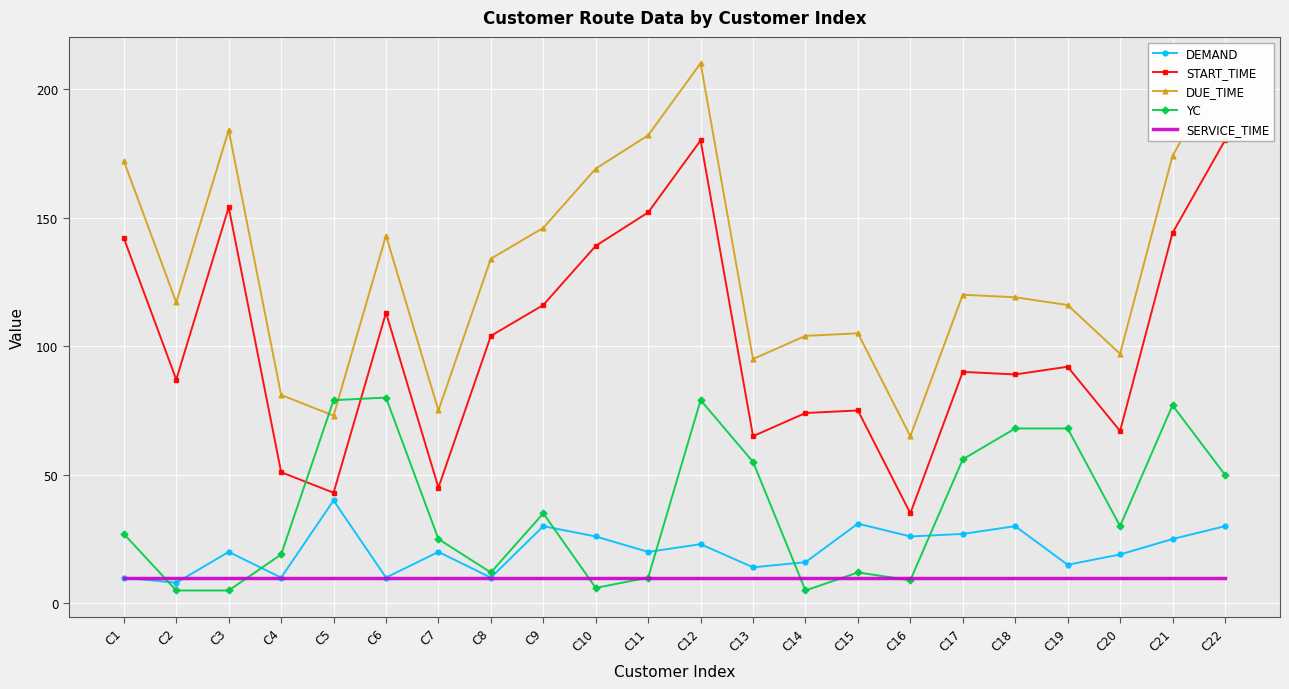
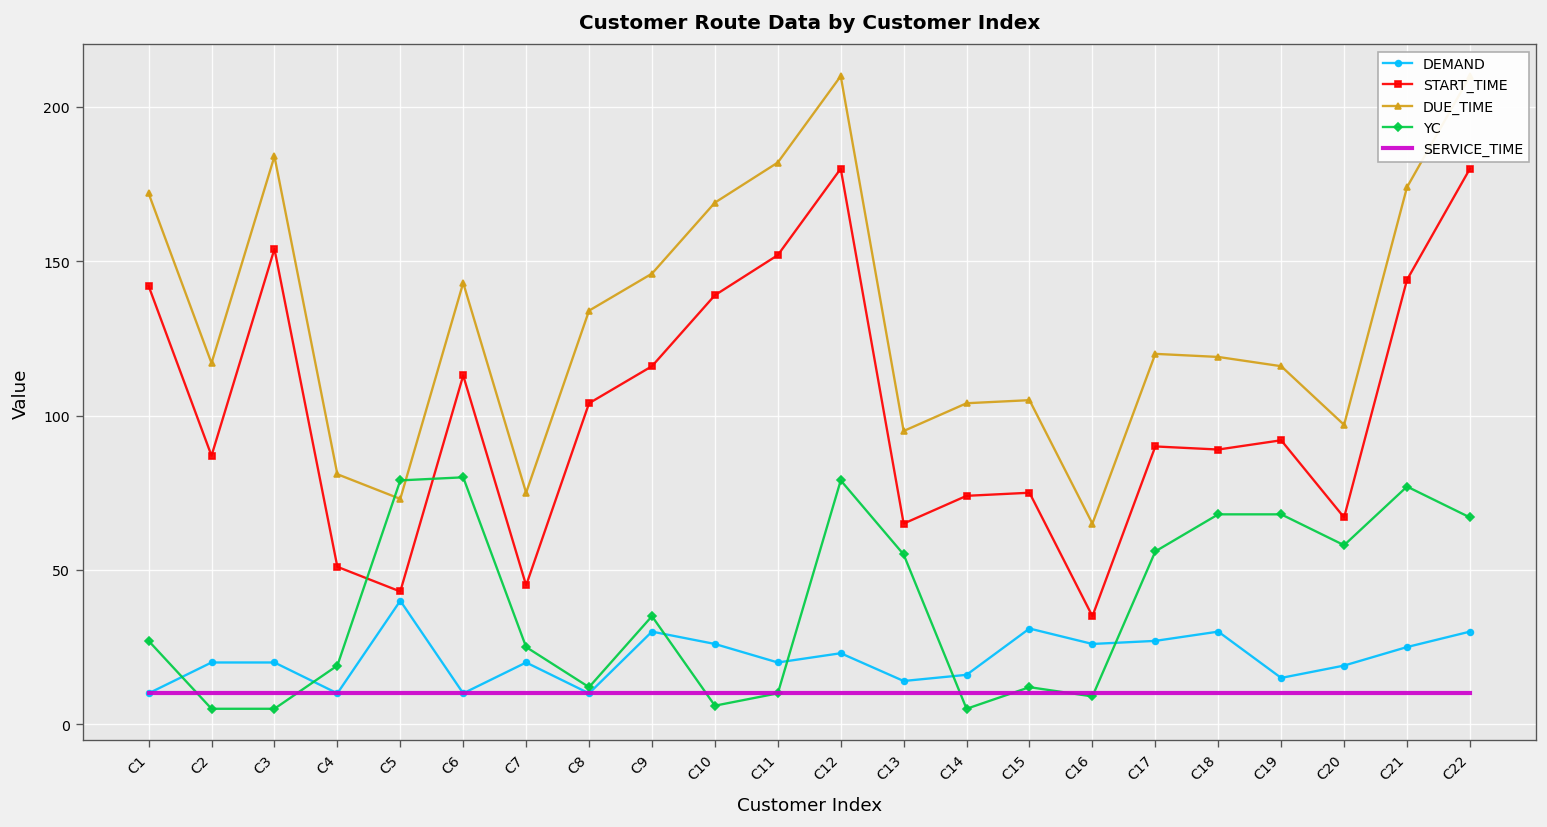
  {
    "DEMAND": {
-     "C2": 8,
+     "C2": 20,
      "C3": 20,
      "C5": 40,
      "C7": 20,
      "C9": 30,
      "C10": 26,
      "C11": 20,
      "C12": 23,
      "C13": 14,
      "C14": 16,
      "C15": 31,
      "C16": 26,
      "C17": 27,
      "C18": 30,
      "C19": 15,
      "C20": 19,
      "C21": 25,
      "C22": 30
    },
    "START_TIME": {
      "C1": 142,
      "C2": 87,
      "C3": 154,
      "C4": 51,
      "C5": 43,
      "C6": 113,
      "C7": 45,
      "C8": 104,
      "C9": 116,
      "C10": 139,
      "C11": 152,
      "C12": 180,
      "C13": 65,
      "C14": 74,
      "C15": 75,
      "C16": 35,
      "C17": 90,
      "C18": 89,
      "C19": 92,
      "C20": 67,
      "C21": 144
    },
    "DUE_TIME": {
      "C1": 172,
      "C2": 117,
      "C3": 184,
      "C4": 81,
      "C5": 73,
      "C6": 143,
      "C7": 75,
      "C8": 134,
      "C9": 146,
      "C10": 169,
      "C11": 182,
      "C12": 210,
      "C13": 95,
      "C14": 104,
      "C15": 105,
      "C16": 65,
      "C17": 120,
      "C18": 119,
      "C19": 116,
      "C20": 97,
      "C21": 174
    },
    "YC": {
      "C1": 27,
      "C2": 5,
      "C3": 5,
      "C4": 19,
      "C5": 79,
      "C6": 80,
      "C7": 25,
      "C8": 12,
      "C9": 35,
      "C10": 6,
      "C12": 79,
      "C13": 55,
      "C14": 5,
      "C15": 12,
      "C16": 9,
      "C17": 56,
      "C18": 68,
      "C19": 68,
-     "C20": 30,
+     "C20": 58,
      "C21": 77,
-     "C22": 50
+     "C22": 67
    },
    "SERVICE_TIME": {
      "C2": 10,
      "C3": 10,
      "C5": 10,
      "C7": 10,
      "C9": 10,
      "C10": 10,
      "C12": 10,
      "C13": 10,
      "C14": 10,
      "C15": 10,
      "C16": 10,
      "C17": 10,
      "C18": 10,
      "C19": 10,
      "C20": 10,
      "C21": 10,
      "C22": 10
    }
  }
